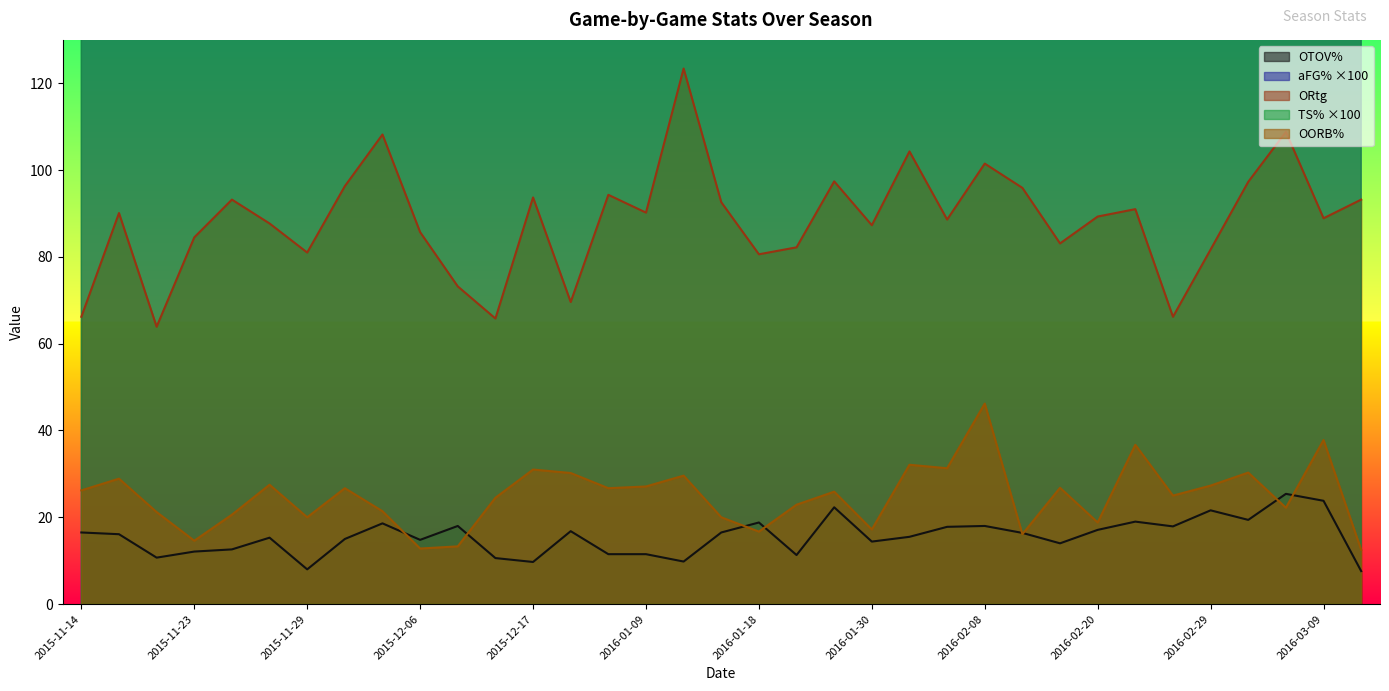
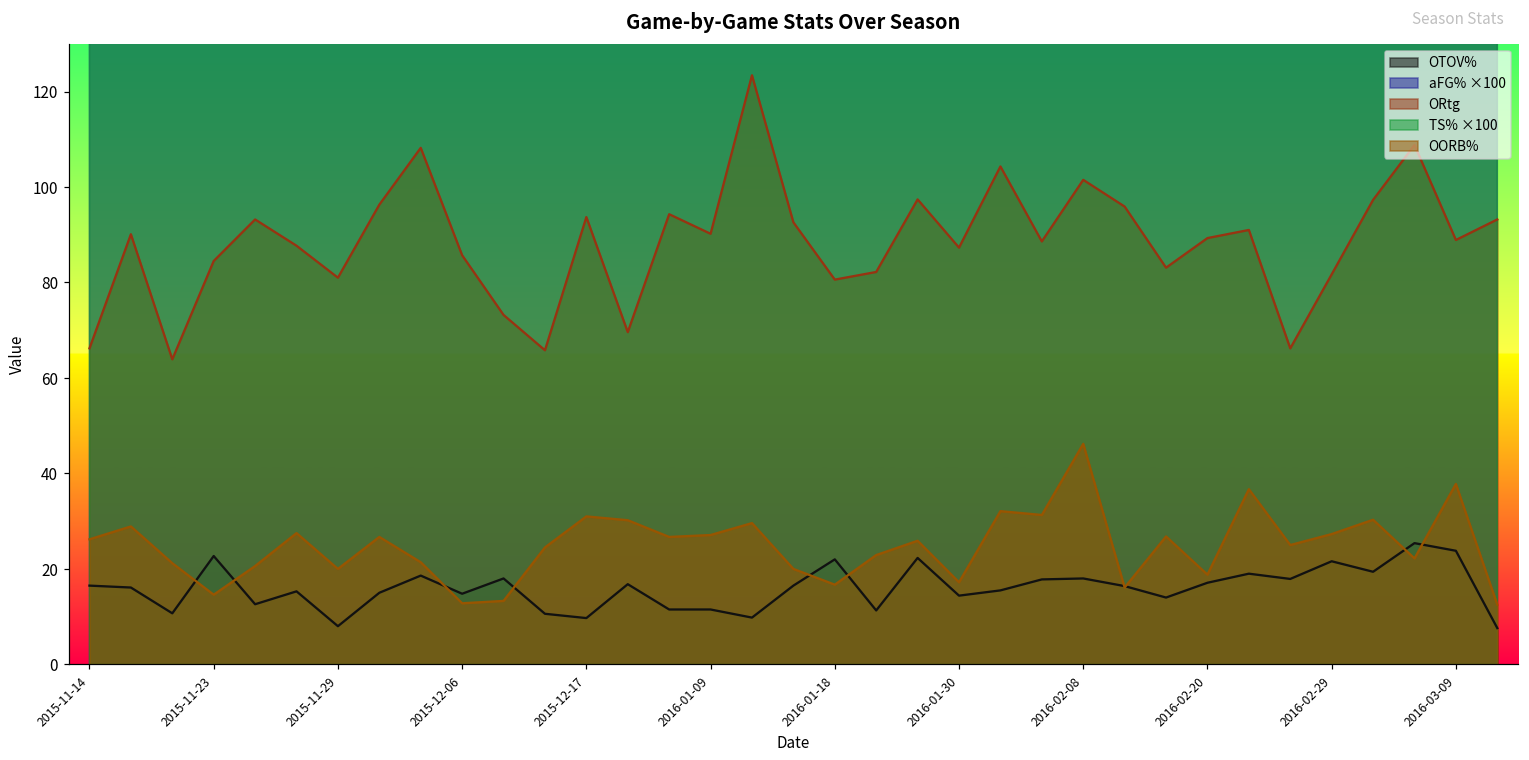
  {
    "OTOV%": {
      "2015-11-14": 17,
-     "2015-11-23": 12,
+     "2015-11-23": 23,
      "2015-11-29": 8,
      "2015-12-06": 15,
      "2015-12-17": 10,
      "2016-01-09": 12,
-     "2016-01-18": 19,
+     "2016-01-18": 22,
      "2016-01-30": 14,
      "2016-02-08": 18,
      "2016-02-20": 17,
      "2016-02-29": 22,
      "2016-03-09": 24
    }
  }
